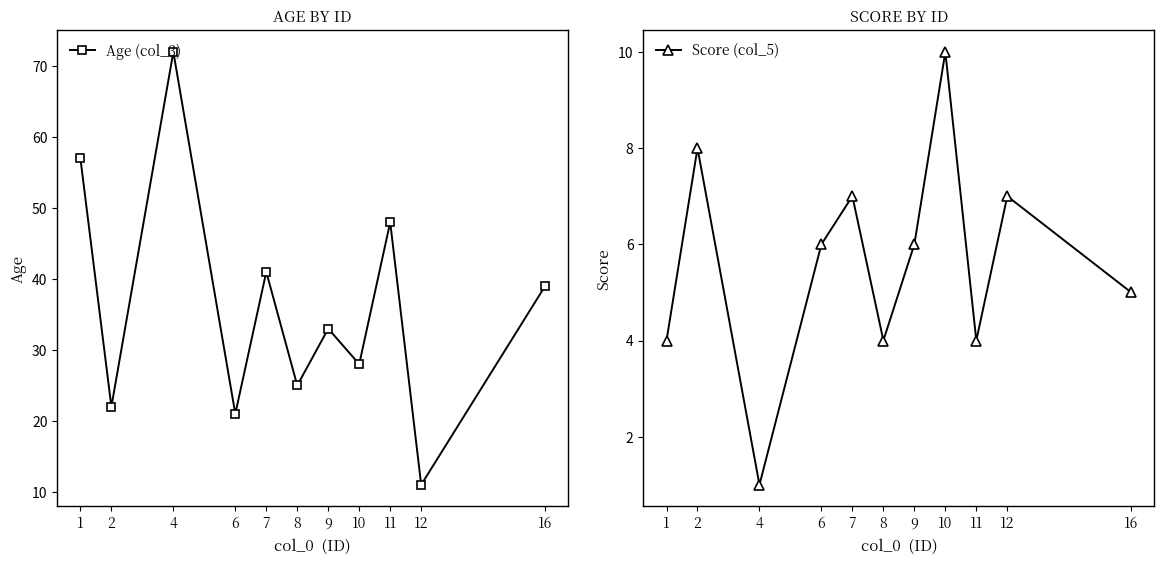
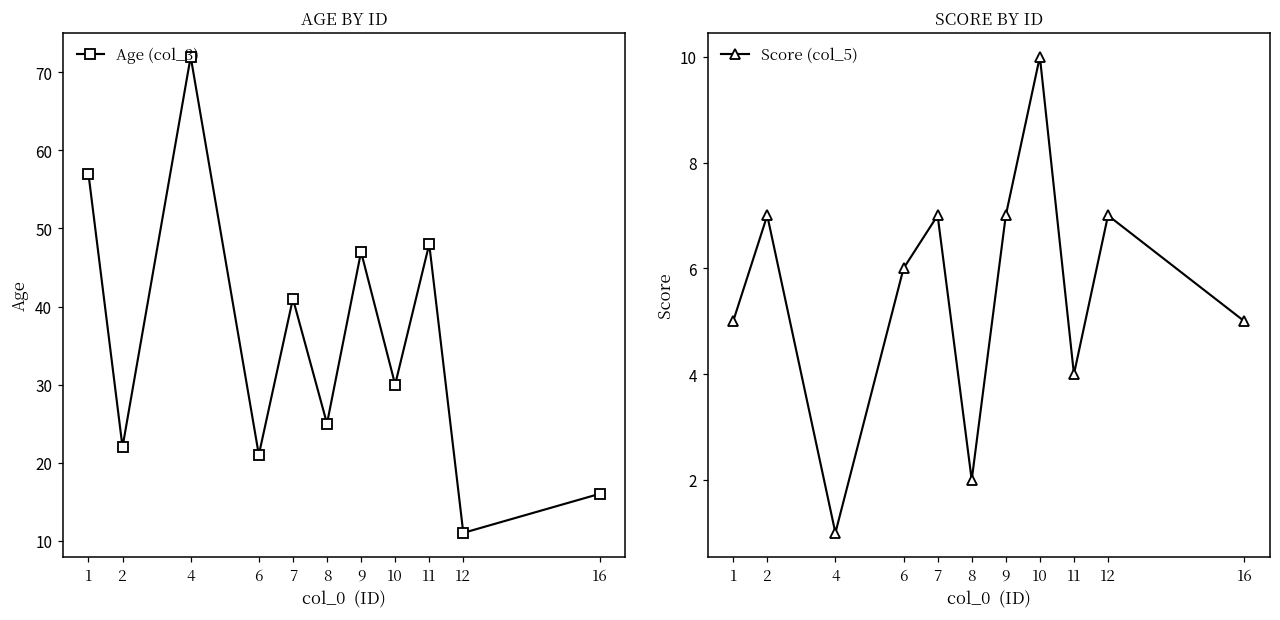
  {
    "AGE BY ID": {
      "1": 57,
      "2": 22,
      "4": 72,
      "6": 21,
      "7": 41,
      "8": 25,
-     "9": 33,
-     "10": 28,
+     "9": 47,
+     "10": 30,
      "11": 48,
      "12": 11,
-     "16": 39
+     "16": 16
    },
    "SCORE BY ID": {
-     "1": 4,
-     "2": 8,
+     "1": 5,
+     "2": 7,
      "4": 1,
      "6": 6,
      "7": 7,
-     "8": 4,
-     "9": 6,
+     "8": 2,
+     "9": 7,
      "10": 10,
      "11": 4,
      "12": 7,
      "16": 5
    }
  }
